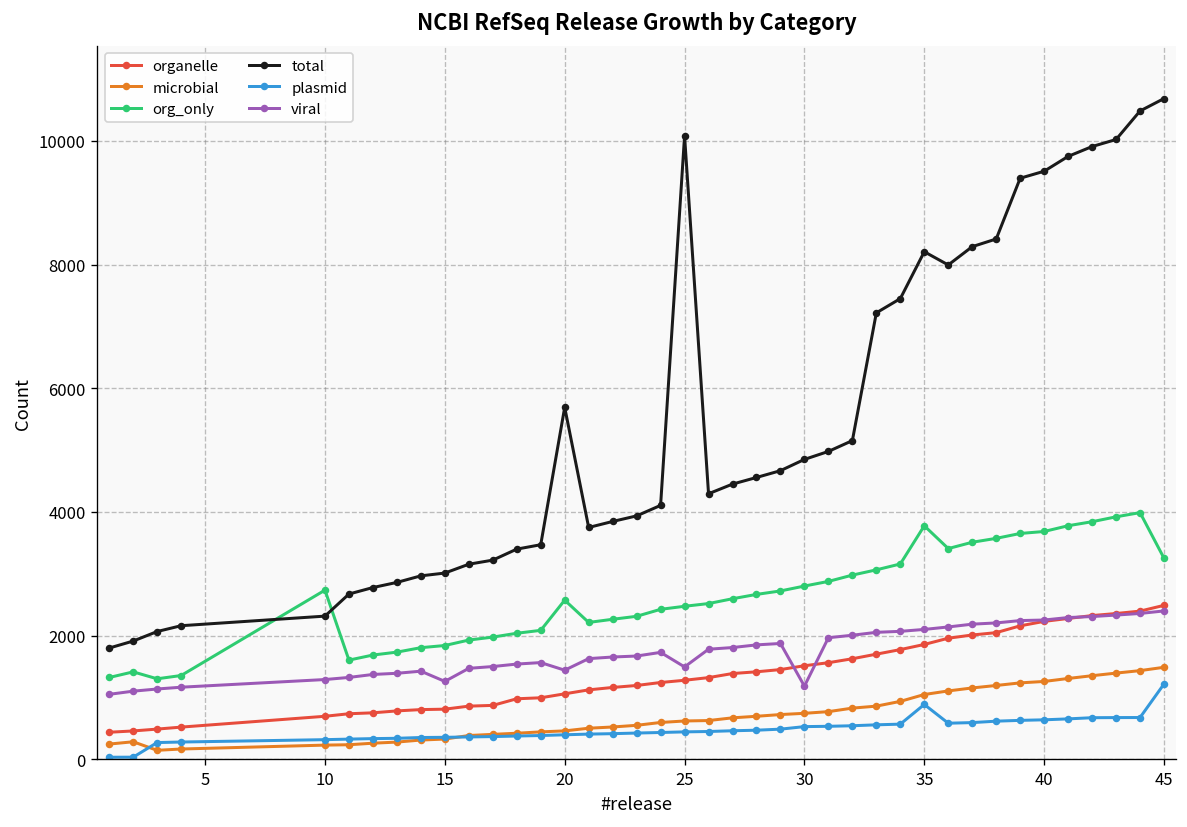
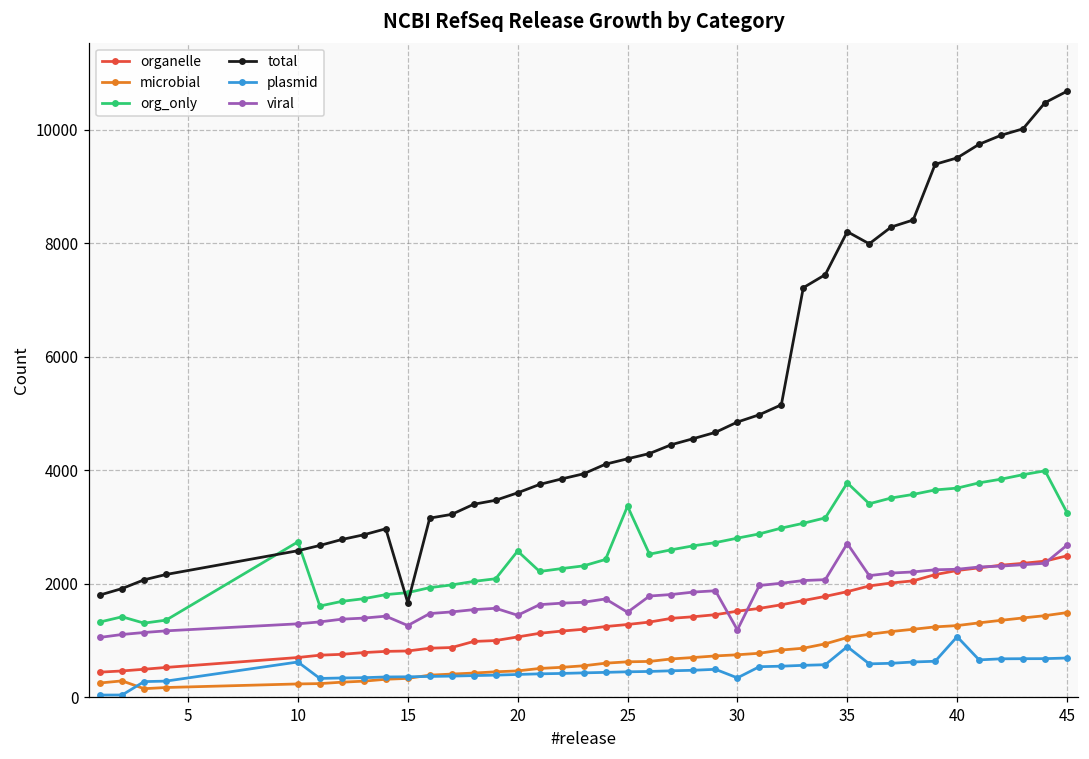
  {
    "org_only": {
      "10": 2700,
      "15": 1800,
      "20": 2600,
-     "25": 2500,
+     "25": 3400,
      "30": 2800,
      "35": 3800,
      "40": 3700,
      "45": 3300
    },
    "total": {
-     "10": 2300,
-     "15": 3000,
-     "20": 5700,
-     "25": 10100,
+     "10": 2600,
+     "15": 1700,
+     "20": 3600,
+     "25": 4200,
      "30": 4900,
      "35": 8200,
      "40": 9500,
      "45": 10700
    },
    "plasmid": {
-     "10": 300,
+     "10": 600,
      "20": 400,
      "25": 400,
-     "30": 500,
+     "30": 300,
      "35": 900,
-     "40": 600,
-     "45": 1200
+     "40": 1100,
+     "45": 700
    },
    "viral": {
      "10": 1300,
      "15": 1300,
      "20": 1400,
      "25": 1500,
      "30": 1200,
-     "35": 2100,
-     "45": 2400
+     "35": 2700,
+     "45": 2700
    }
  }
